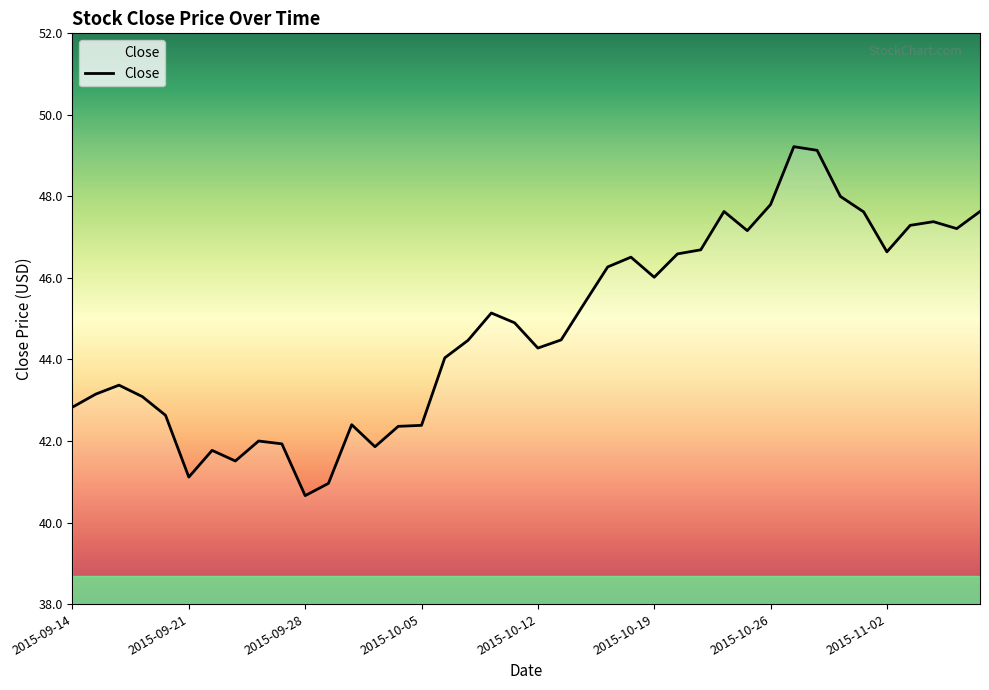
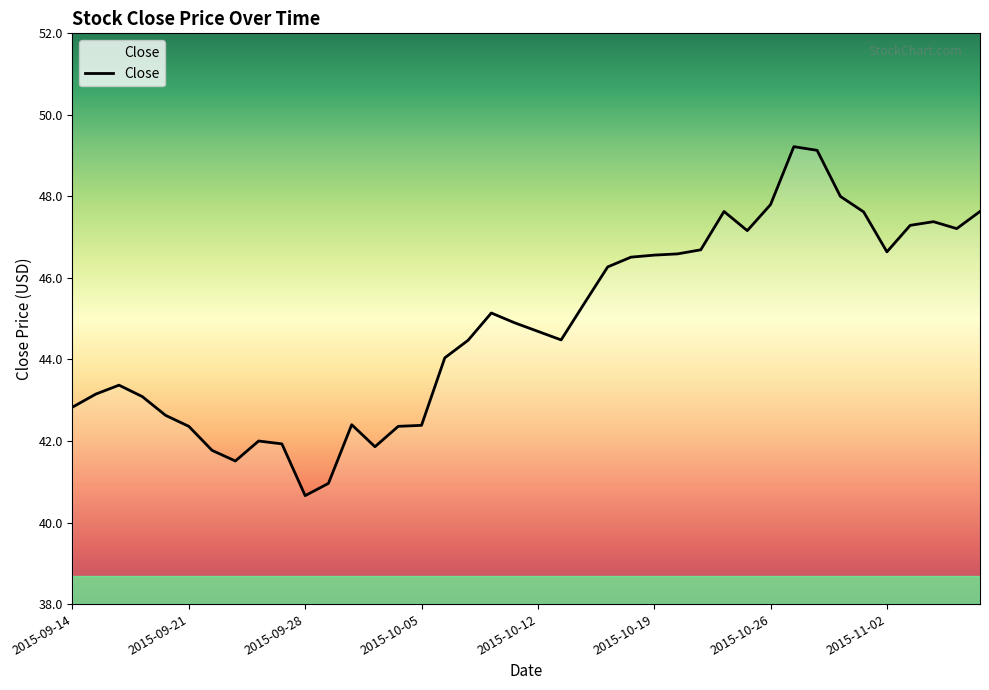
  {
    "2015-09-14": 42.8,
-   "2015-09-21": 41.1,
+   "2015-09-21": 42.4,
    "2015-09-28": 40.7,
    "2015-10-05": 42.4,
-   "2015-10-12": 44.3,
-   "2015-10-19": 46.0,
+   "2015-10-12": 44.7,
+   "2015-10-19": 46.6,
    "2015-10-26": 47.8,
    "2015-11-02": 46.6
  }
